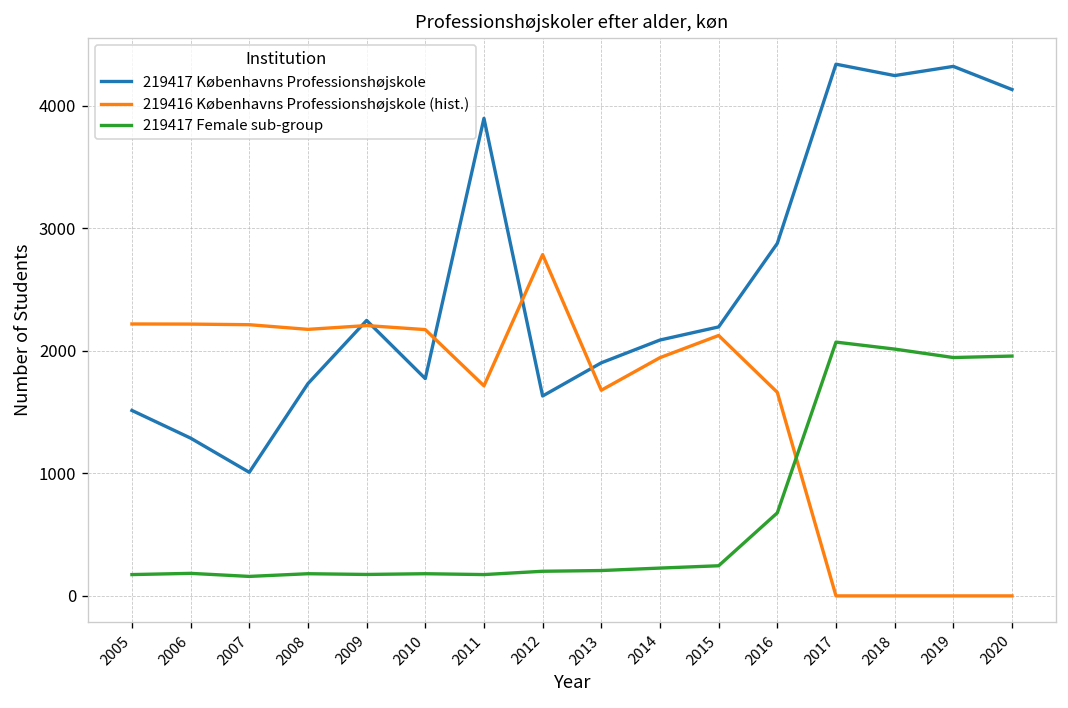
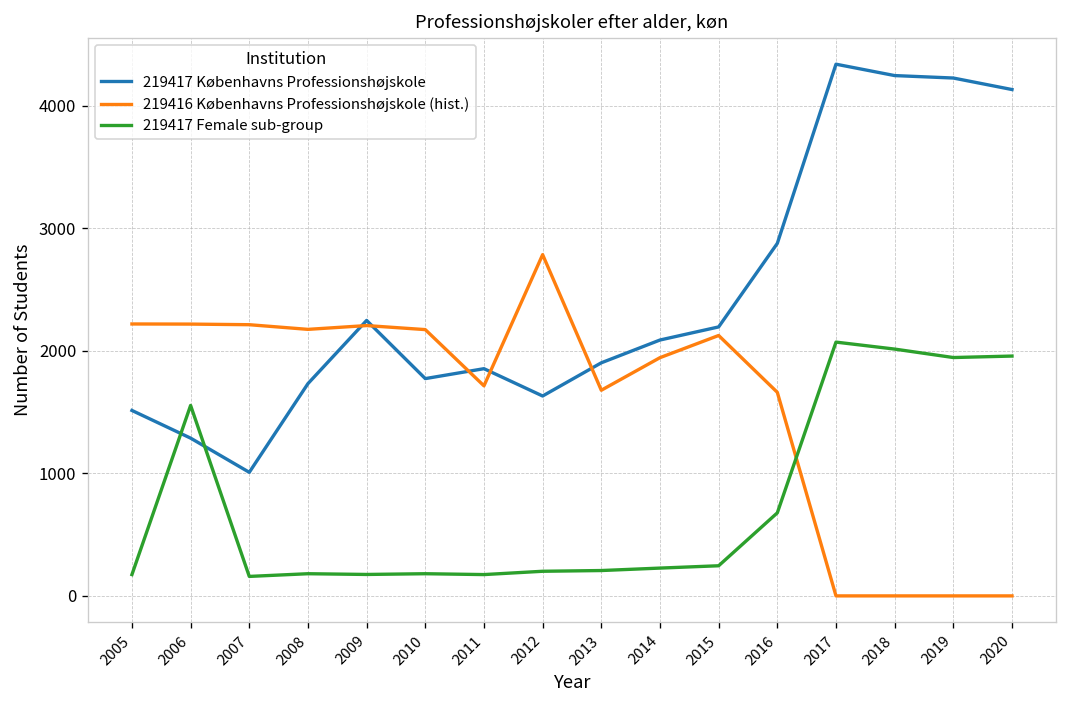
  {
    "219417 Københavns Professionshøjskole": {
      "2005": 1510,
      "2006": 1290,
      "2007": 1010,
      "2008": 1730,
      "2009": 2250,
      "2010": 1770,
-     "2011": 3900,
+     "2011": 1860,
      "2012": 1630,
      "2013": 1900,
      "2014": 2090,
      "2015": 2200,
      "2016": 2880,
      "2017": 4340,
      "2018": 4250,
-     "2019": 4320,
+     "2019": 4230,
      "2020": 4130
    },
    "219416 Københavns Professionshøjskole (hist.)": {
      "2005": 2220,
      "2006": 2220,
      "2007": 2210,
      "2008": 2180,
      "2009": 2210,
      "2010": 2170,
      "2011": 1720,
      "2012": 2790,
      "2013": 1680,
      "2014": 1950,
      "2015": 2130,
      "2016": 1660,
      "2017": 0,
      "2018": 0,
      "2019": 0,
      "2020": 0
    },
    "219417 Female sub-group": {
      "2005": 170,
-     "2006": 180,
+     "2006": 1560,
      "2007": 160,
      "2008": 180,
      "2009": 180,
      "2010": 180,
      "2011": 170,
      "2012": 200,
      "2013": 210,
      "2014": 230,
      "2015": 250,
      "2016": 680,
      "2017": 2070,
      "2018": 2020,
      "2019": 1950,
      "2020": 1960
    }
  }
